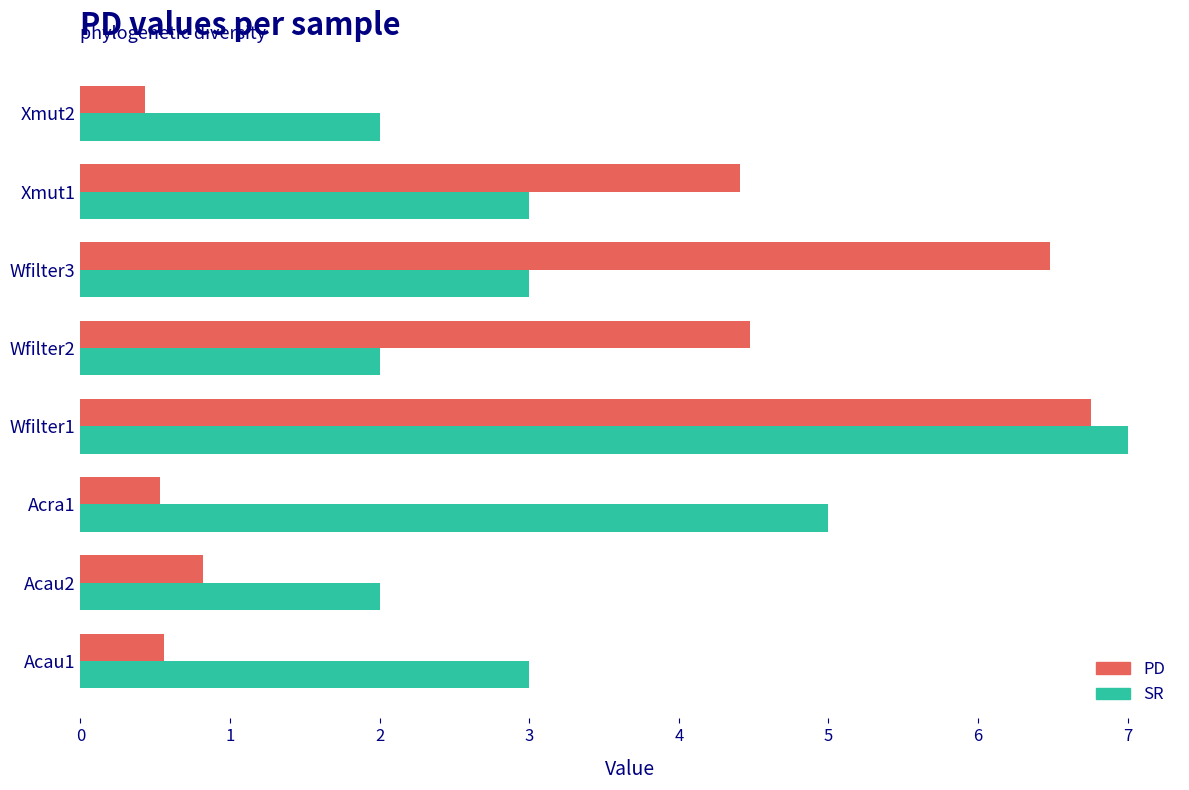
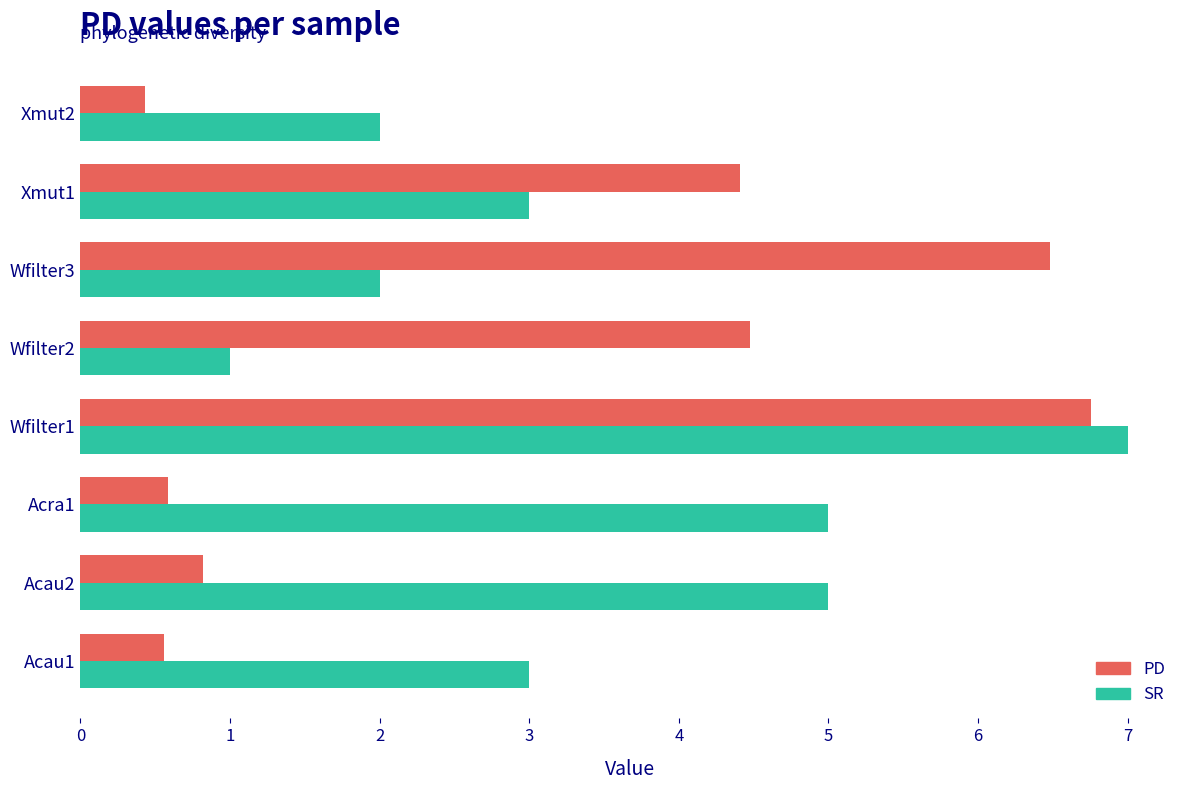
  {
    "PD": {
      "Xmut2": 0.43,
      "Xmut1": 4.41,
      "Wfilter3": 6.48,
      "Wfilter2": 4.47,
      "Wfilter1": 6.76,
-     "Acra1": 0.53,
+     "Acra1": 0.59,
      "Acau2": 0.82,
      "Acau1": 0.56
    },
    "SR": {
      "Xmut2": 2,
      "Xmut1": 3,
-     "Wfilter3": 3,
-     "Wfilter2": 2,
+     "Wfilter3": 2,
+     "Wfilter2": 1,
      "Wfilter1": 7,
      "Acra1": 5,
-     "Acau2": 2,
+     "Acau2": 5,
      "Acau1": 3
    }
  }
